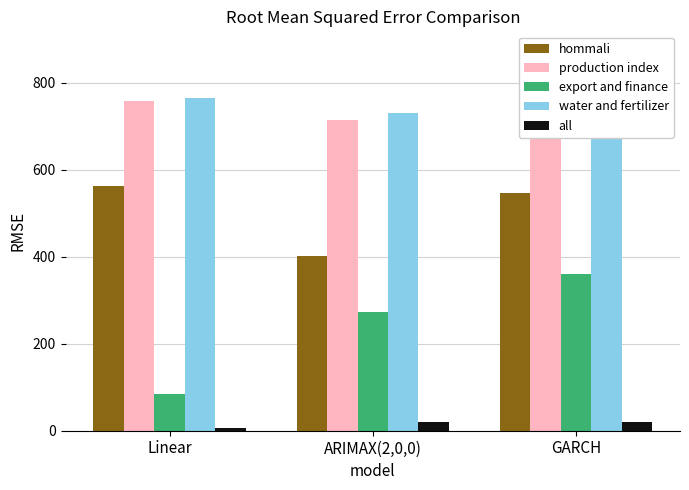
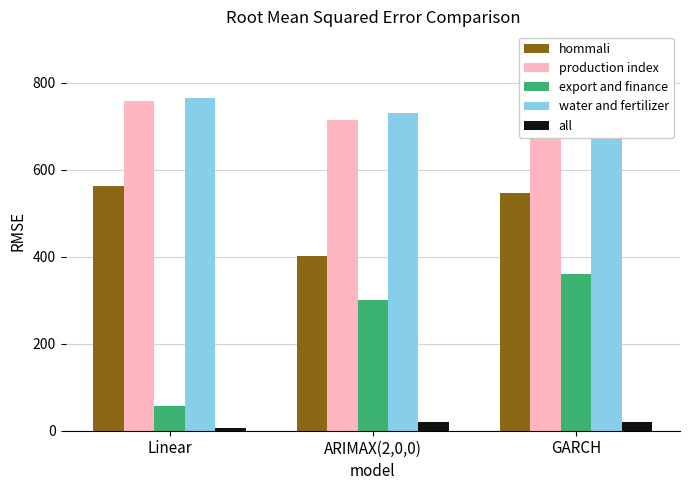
  {
    "hommali": {
      "Linear": 560,
      "ARIMAX(2,0,0)": 400,
      "GARCH": 550
    },
    "production index": {
      "Linear": 760,
      "ARIMAX(2,0,0)": 710
    },
    "export and finance": {
-     "Linear": 90,
-     "ARIMAX(2,0,0)": 270,
+     "Linear": 60,
+     "ARIMAX(2,0,0)": 300,
      "GARCH": 360
    },
    "water and fertilizer": {
      "Linear": 770,
      "ARIMAX(2,0,0)": 730
    },
    "all": {
      "Linear": 10,
      "ARIMAX(2,0,0)": 20,
      "GARCH": 20
    }
  }
